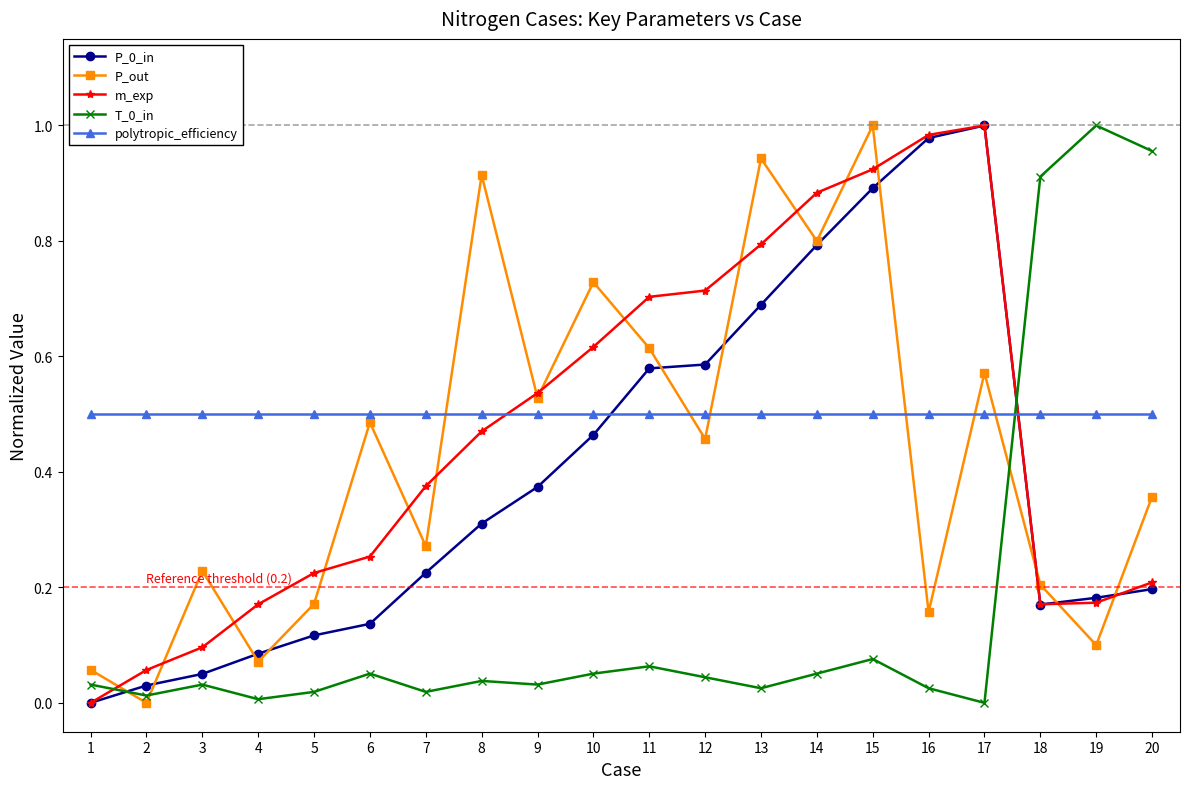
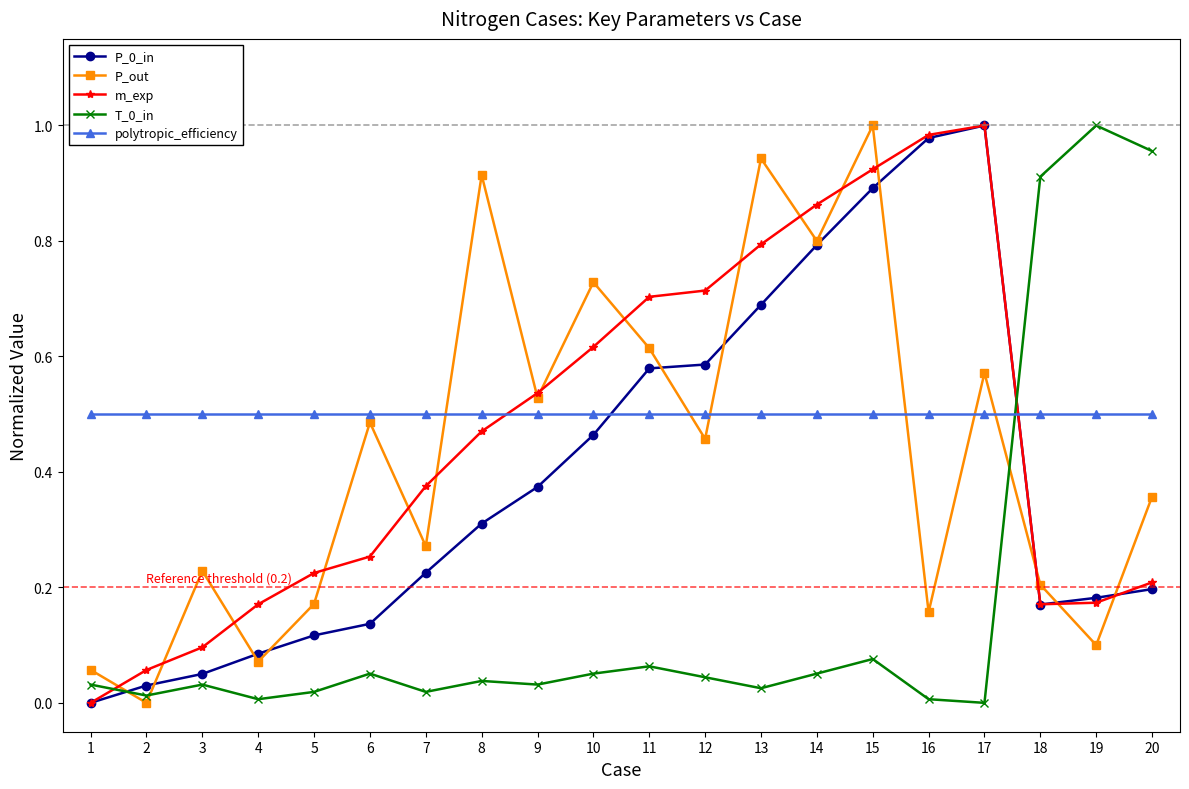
  {
    "P_0_in": {
      "2": "0.03",
      "3": "0.05",
      "4": "0.09",
      "5": "0.12",
      "6": "0.14",
      "7": "0.23",
      "8": "0.31",
      "9": "0.37",
      "10": "0.46",
      "11": "0.58",
      "12": "0.59",
      "13": "0.69",
      "14": "0.79",
      "15": "0.89",
      "16": "0.98",
      "19": "0.18",
      "20": "0.20"
    },
    "P_out": {
      "3": "(0.2)"
    },
    "m_exp": {
      "2": "0.06",
      "3": "0.10",
      "4": "0.17",
      "5": "0.22",
      "6": "0.25",
      "7": "0.38",
      "8": "0.47",
      "9": "0.54",
      "10": "0.62",
      "11": "0.70",
      "12": "0.71",
      "13": "0.79",
-     "14": "0.88",
+     "14": "0.86",
      "15": "0.92",
      "16": "0.98",
      "19": "0.17",
      "20": "0.21"
    },
    "T_0_in": {
      "1": "0.03",
      "2": "0.01",
      "3": "0.03",
      "4": "0.01",
      "5": "0.02",
      "6": "0.05",
      "7": "0.02",
      "8": "0.04",
      "9": "0.03",
      "10": "0.05",
      "11": "0.06",
      "12": "0.04",
      "13": "0.03",
      "14": "0.05",
      "15": "0.08",
-     "16": "0.03",
+     "16": "0.01",
      "17": "0.00",
      "18": "0.91",
      "19": "1.00",
      "20": "0.96"
    },
    "polytropic_efficiency": {
      "1": "0.50",
      "2": "0.50",
      "3": "0.50",
      "4": "0.50",
      "5": "0.50",
      "6": "0.50",
      "7": "0.50",
      "8": "0.50",
      "9": "0.50",
      "10": "0.50",
      "11": "0.50",
      "12": "0.50",
      "13": "0.50",
      "14": "0.50",
      "15": "0.50",
      "16": "0.50",
      "17": "0.50",
      "18": "0.50",
      "19": "0.50",
      "20": "0.50"
    }
  }
